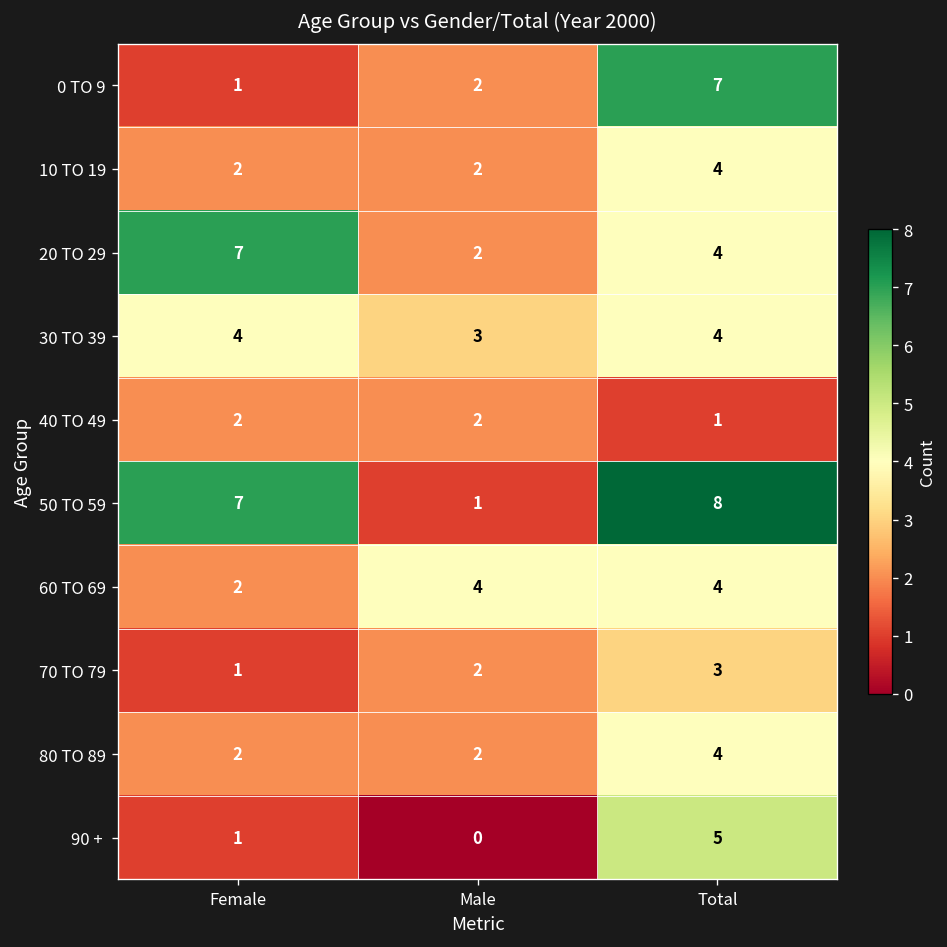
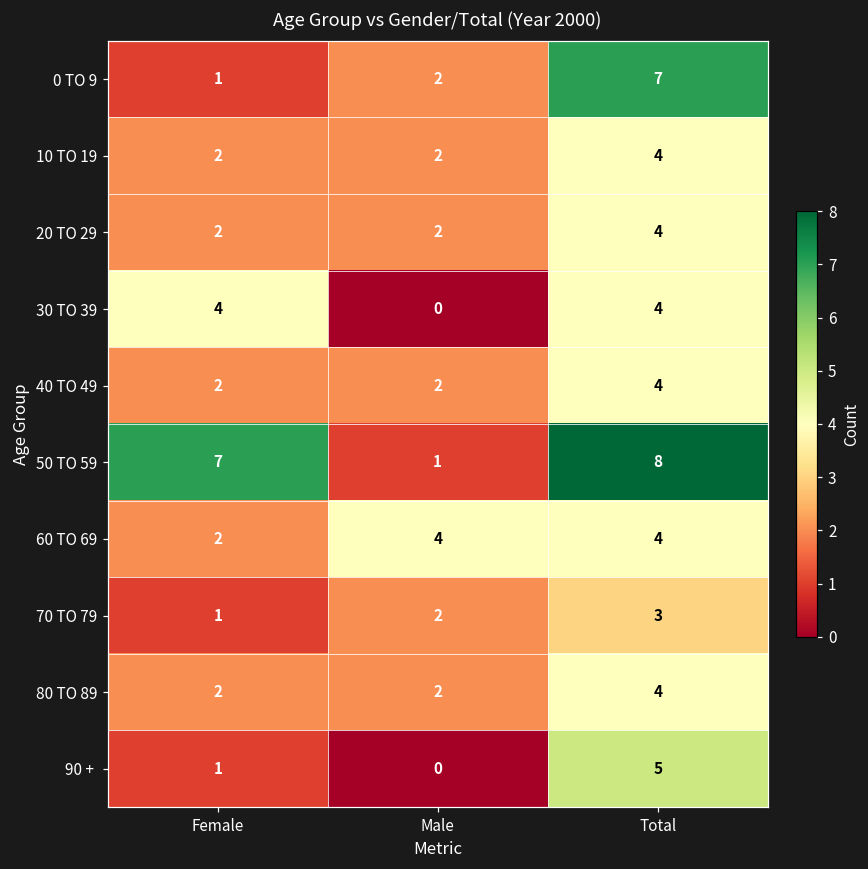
  {
    "0 TO 9": {
      "Female": 1,
      "Male": 2,
      "Total": 7
    },
    "10 TO 19": {
      "Female": 2,
      "Male": 2,
      "Total": 4
    },
    "20 TO 29": {
-     "Female": 7,
+     "Female": 2,
      "Male": 2,
      "Total": 4
    },
    "30 TO 39": {
      "Female": 4,
-     "Male": 3,
+     "Male": 0,
      "Total": 4
    },
    "40 TO 49": {
      "Female": 2,
      "Male": 2,
-     "Total": 1
+     "Total": 4
    },
    "50 TO 59": {
      "Female": 7,
      "Male": 1,
      "Total": 8
    },
    "60 TO 69": {
      "Female": 2,
      "Male": 4,
      "Total": 4
    },
    "70 TO 79": {
      "Female": 1,
      "Male": 2,
      "Total": 3
    },
    "80 TO 89": {
      "Female": 2,
      "Male": 2,
      "Total": 4
    },
    "90 +": {
      "Female": 1,
      "Male": 0,
      "Total": 5
    }
  }
